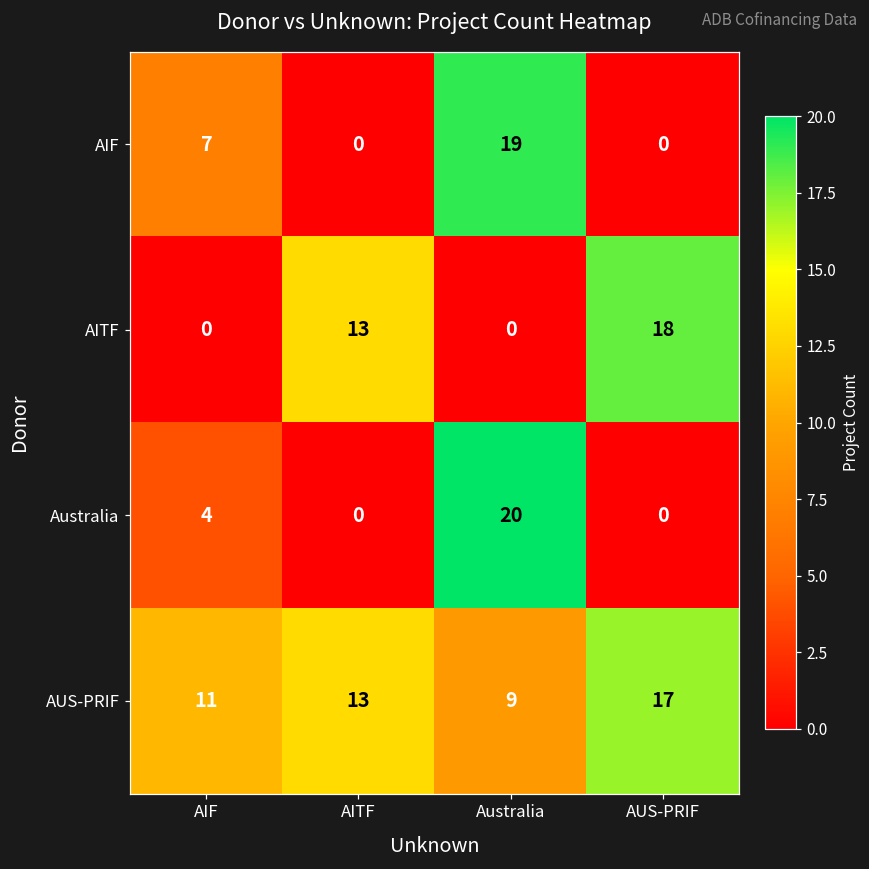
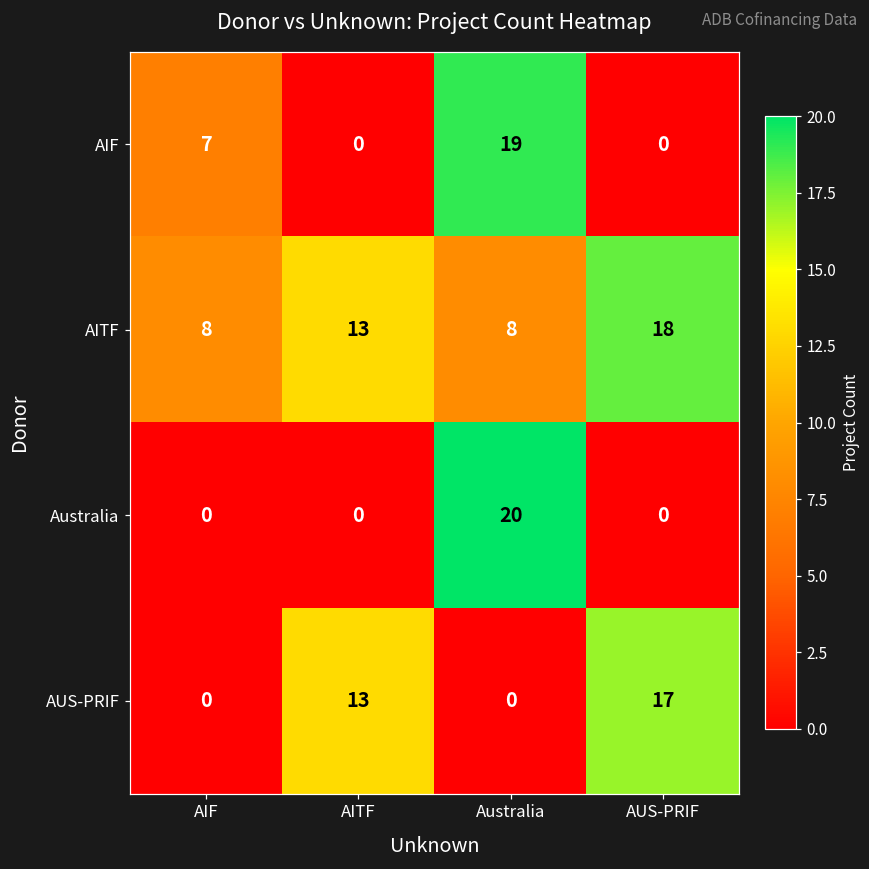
  {
    "AIF": {
      "AIF": 7,
      "AITF": 0,
      "Australia": 19,
      "AUS-PRIF": 0
    },
    "AITF": {
-     "AIF": 0,
+     "AIF": 8,
      "AITF": 13,
-     "Australia": 0,
+     "Australia": 8,
      "AUS-PRIF": 18
    },
    "Australia": {
-     "AIF": 4,
+     "AIF": 0,
      "AITF": 0,
      "Australia": 20,
      "AUS-PRIF": 0
    },
    "AUS-PRIF": {
-     "AIF": 11,
+     "AIF": 0,
      "AITF": 13,
-     "Australia": 9,
+     "Australia": 0,
      "AUS-PRIF": 17
    }
  }
